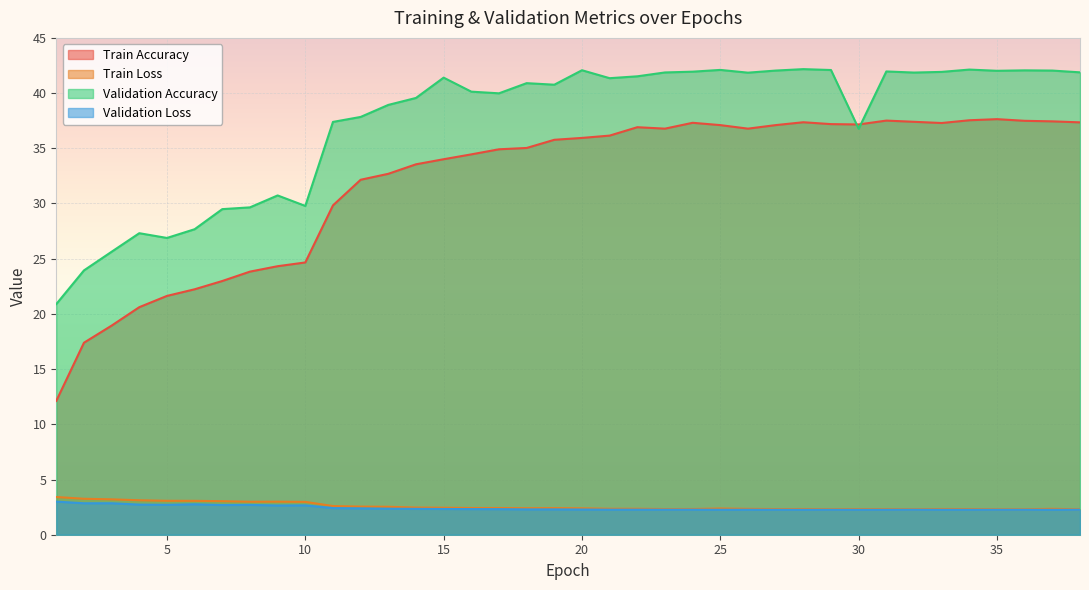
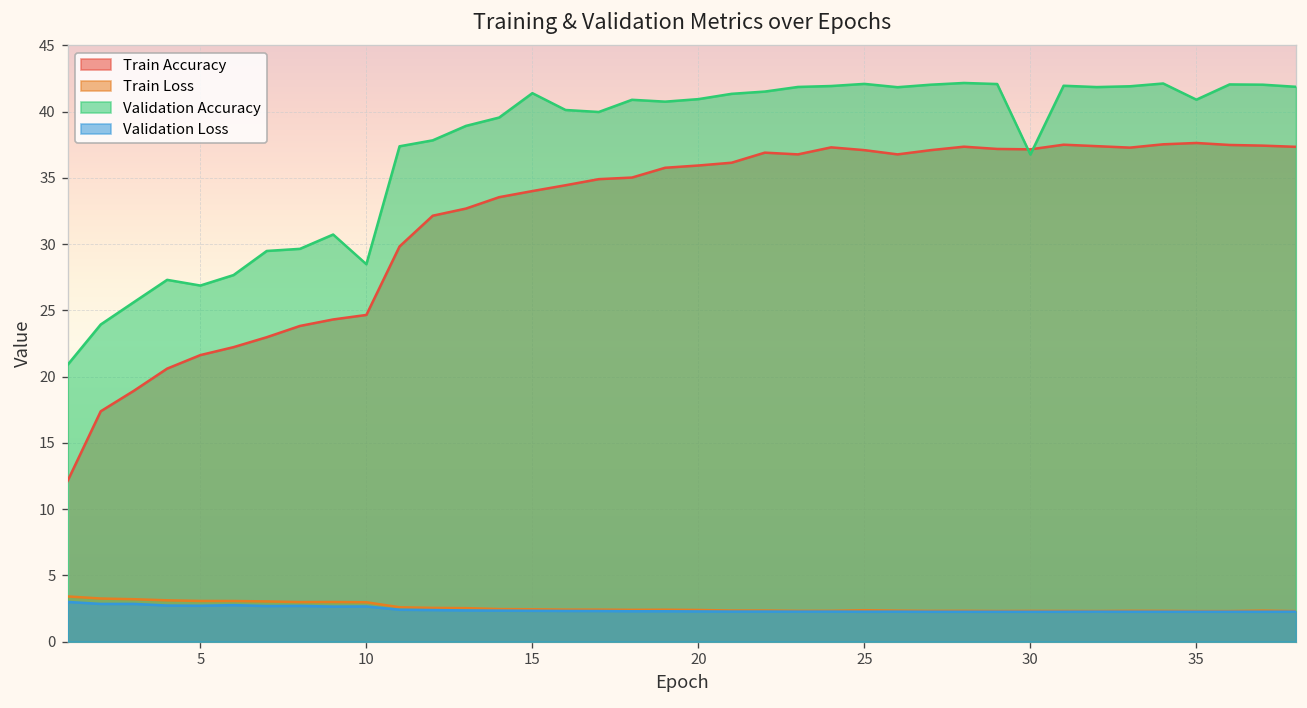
  {
    "Validation Accuracy": {
      "5": 26.9,
-     "10": 29.8,
+     "10": 28.5,
      "15": 41.4,
-     "20": 42.1,
+     "20": 41.0,
      "25": 42.1,
      "30": 36.8,
-     "35": 42.0
+     "35": 40.9
    },
    "Validation Loss": {
      "5": 2.7,
      "10": 2.7
    }
  }
